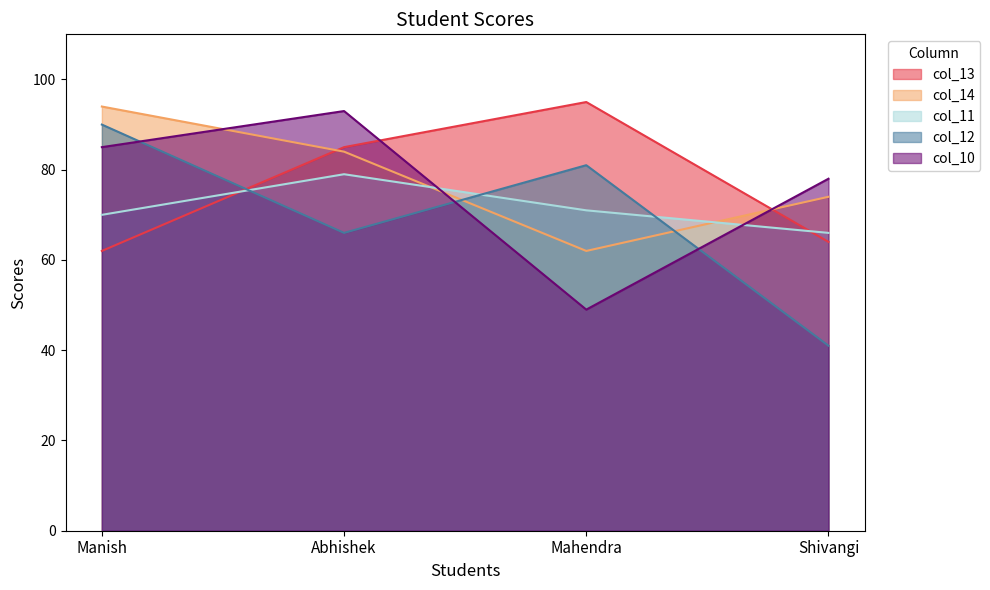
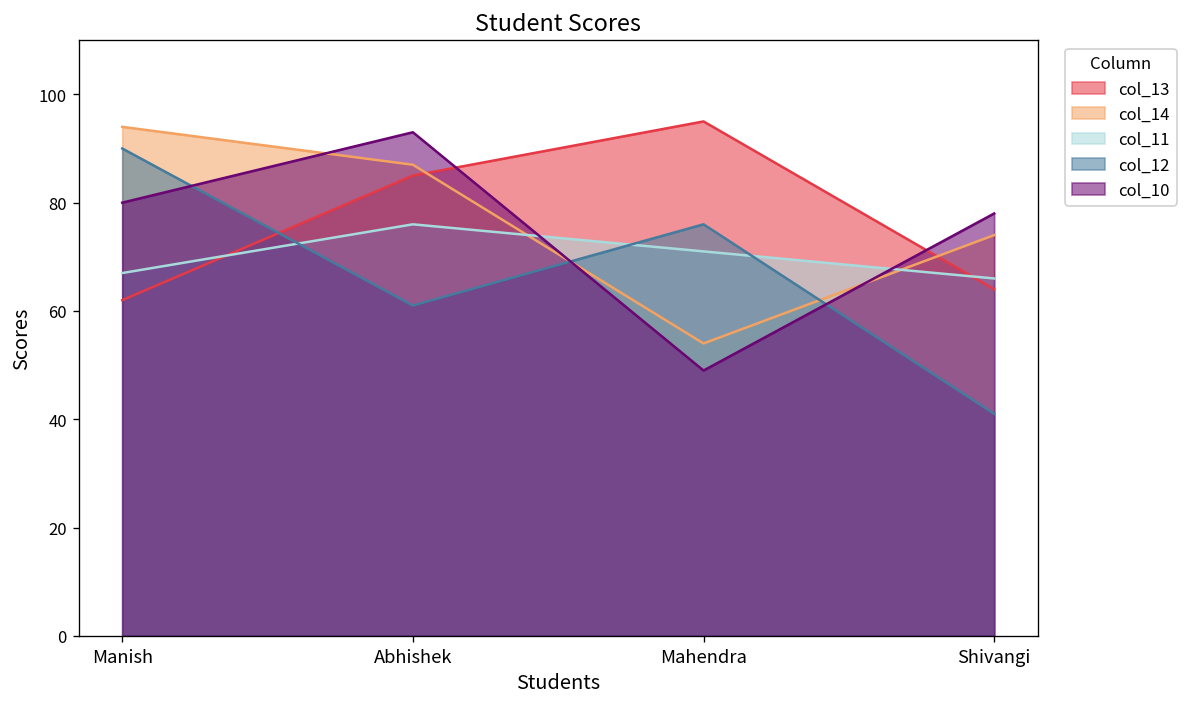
  {
    "col_13": {
      "Manish": 62,
      "Abhishek": 85,
      "Mahendra": 95,
      "Shivangi": 64
    },
    "col_14": {
      "Manish": 94,
-     "Abhishek": 84,
-     "Mahendra": 62,
+     "Abhishek": 87,
+     "Mahendra": 54,
      "Shivangi": 74
    },
    "col_11": {
-     "Manish": 70,
-     "Abhishek": 79,
+     "Manish": 67,
+     "Abhishek": 76,
      "Mahendra": 71,
      "Shivangi": 66
    },
    "col_12": {
      "Manish": 90,
-     "Abhishek": 66,
-     "Mahendra": 81,
+     "Abhishek": 61,
+     "Mahendra": 76,
      "Shivangi": 41
    },
    "col_10": {
-     "Manish": 85,
+     "Manish": 80,
      "Abhishek": 93,
      "Mahendra": 49,
      "Shivangi": 78
    }
  }
